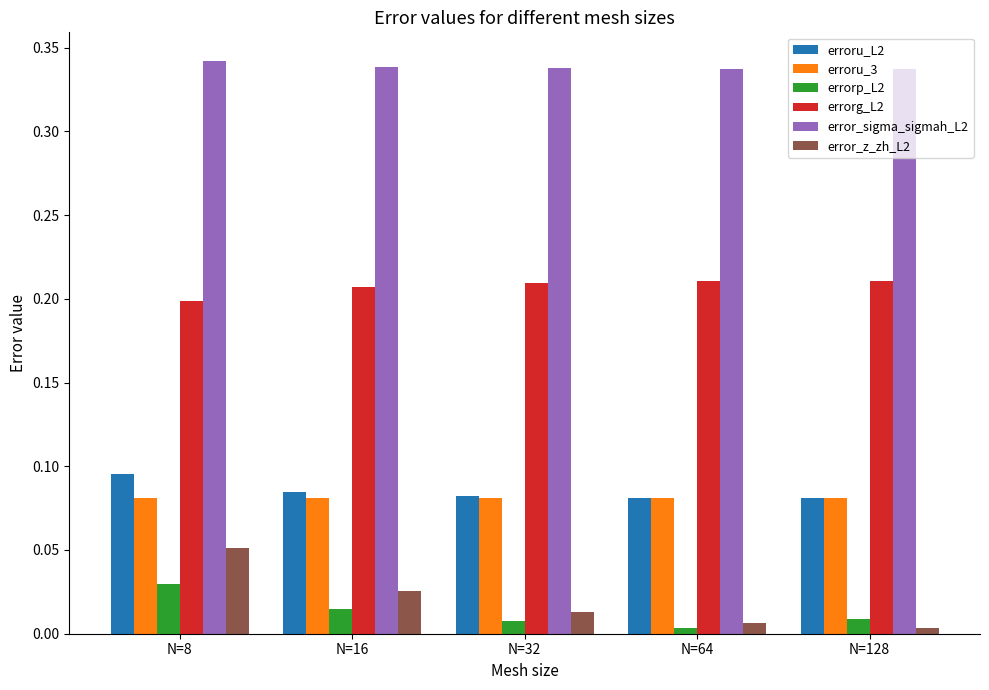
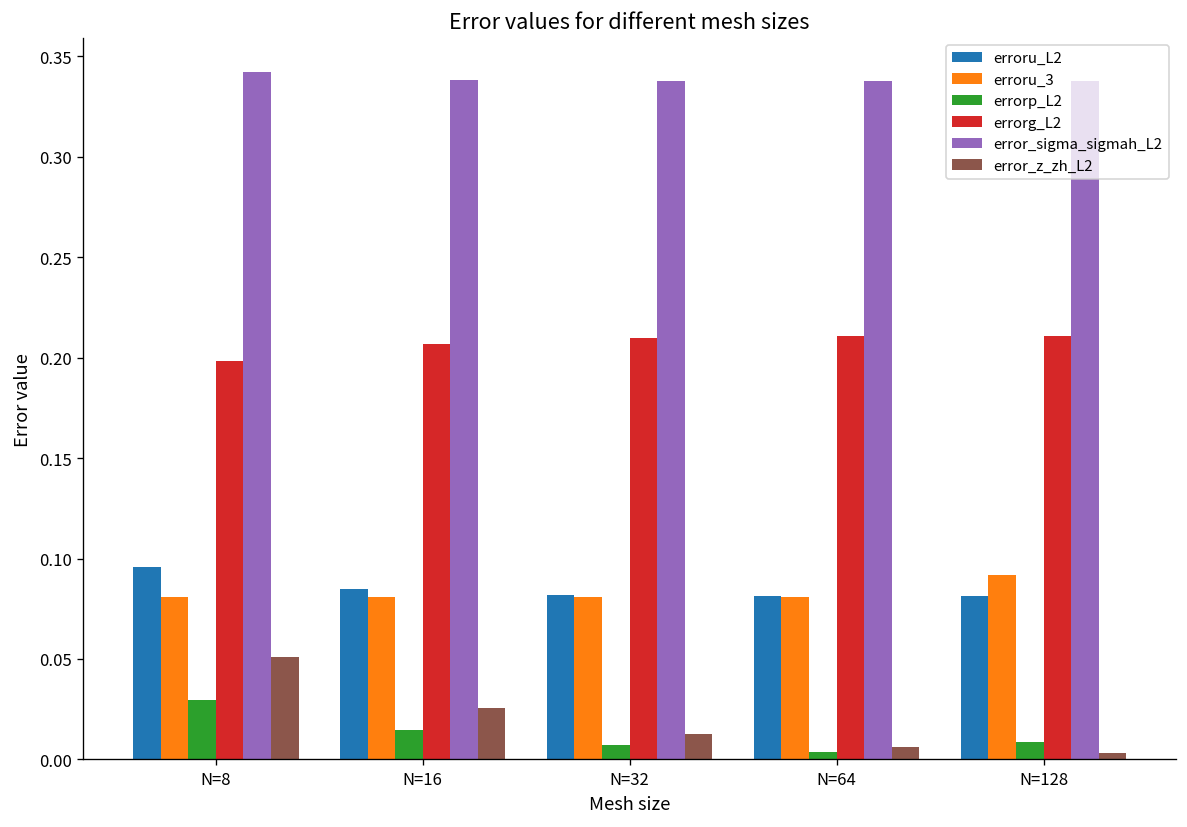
  {
    "erroru_L2": {
      "N=8": 0.096,
      "N=16": 0.085,
      "N=32": 0.082,
      "N=64": 0.081,
      "N=128": 0.081
    },
    "erroru_3": {
      "N=8": 0.081,
      "N=16": 0.081,
      "N=32": 0.081,
      "N=64": 0.081,
-     "N=128": 0.081
+     "N=128": 0.092
    },
    "errorp_L2": {
      "N=8": 0.029,
      "N=16": 0.015,
      "N=32": 0.007,
      "N=64": 0.004,
      "N=128": 0.009
    },
    "errorg_L2": {
      "N=8": 0.198,
      "N=16": 0.207,
      "N=32": 0.210,
      "N=64": 0.211,
      "N=128": 0.211
    },
    "error_sigma_sigmah_L2": {
      "N=8": 0.342,
      "N=16": 0.338,
      "N=32": 0.338,
      "N=64": 0.337
    },
    "error_z_zh_L2": {
      "N=8": 0.051,
      "N=16": 0.026,
      "N=32": 0.013,
      "N=64": 0.006,
      "N=128": 0.003
    }
  }
